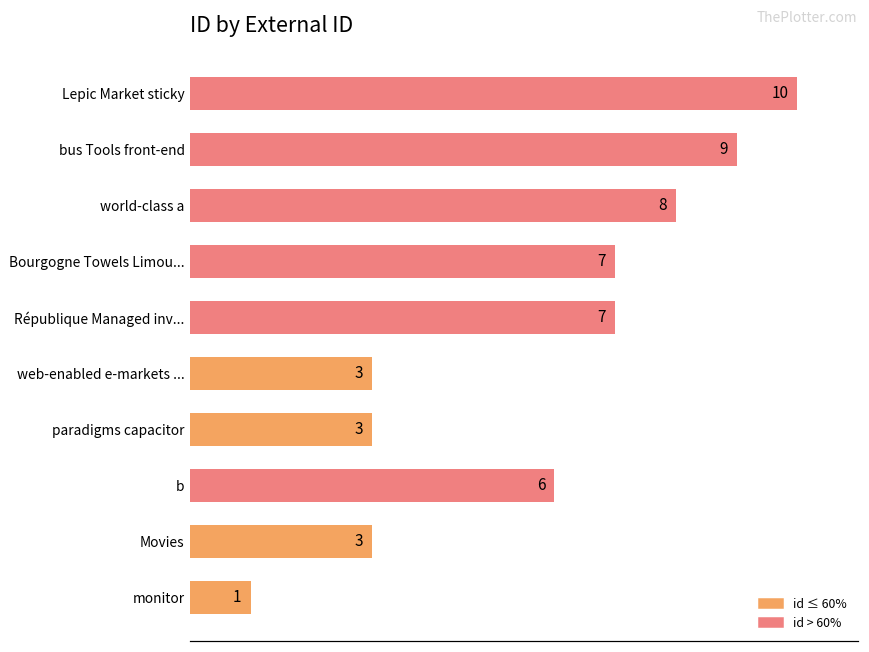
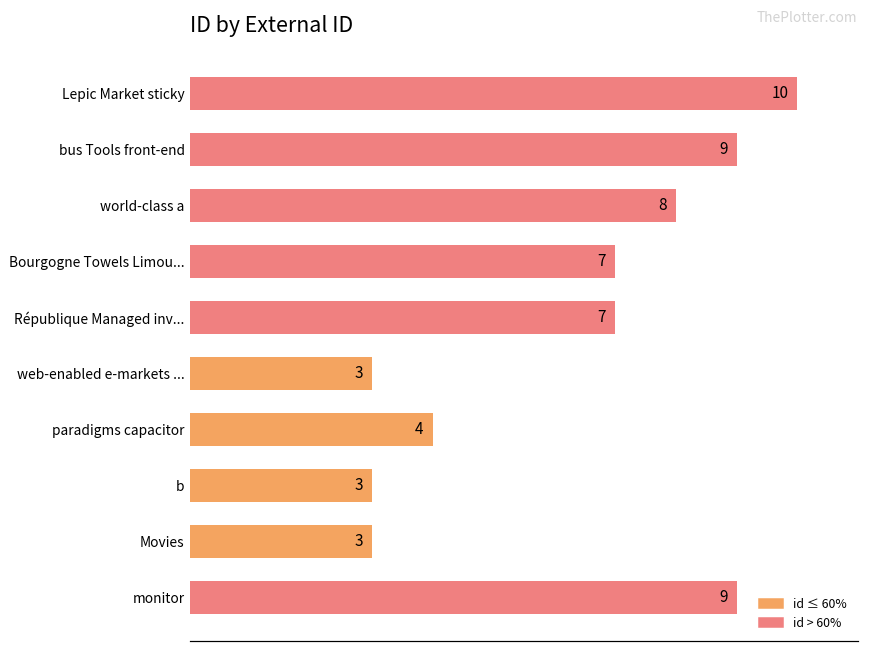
  {
    "Lepic Market sticky": 10,
    "bus Tools front-end": 9,
    "world-class a": 8,
    "Bourgogne Towels Limou...": 7,
    "République Managed inv...": 7,
    "web-enabled e-markets ...": 3,
-   "paradigms capacitor": 3,
-   "b": 6,
+   "paradigms capacitor": 4,
+   "b": 3,
    "Movies": 3,
-   "monitor": 1
+   "monitor": 9
  }
